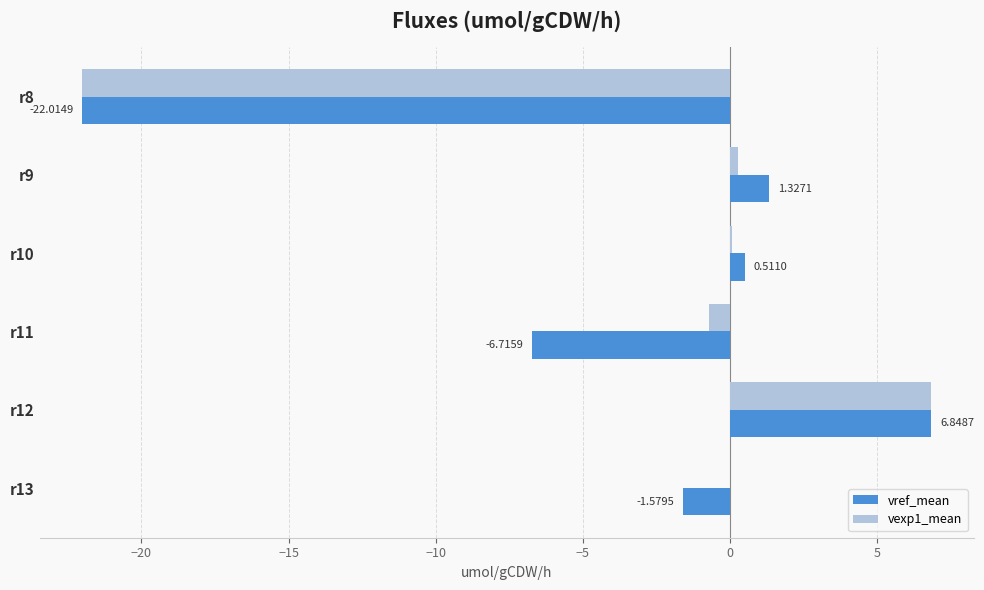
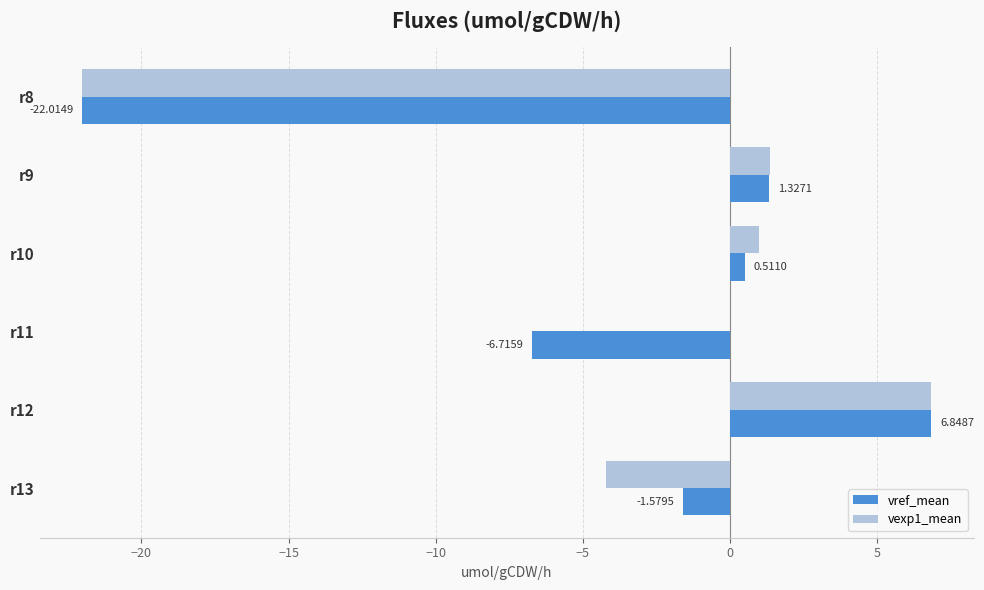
  {
    "vref_mean": {
      "r8": -22.0149,
      "r9": 1.3271,
      "r10": 0.5110,
      "r11": -6.7159,
      "r12": 6.8487,
      "r13": -1.5795
    },
    "vexp1_mean": {
      "r8": -22.0,
-     "r9": 0.3,
-     "r10": 0.1,
-     "r11": -0.7,
-     "r13": 0.0
+     "r9": 1.4,
+     "r10": 1.0,
+     "r11": 0.0,
+     "r13": -4.2
    }
  }
